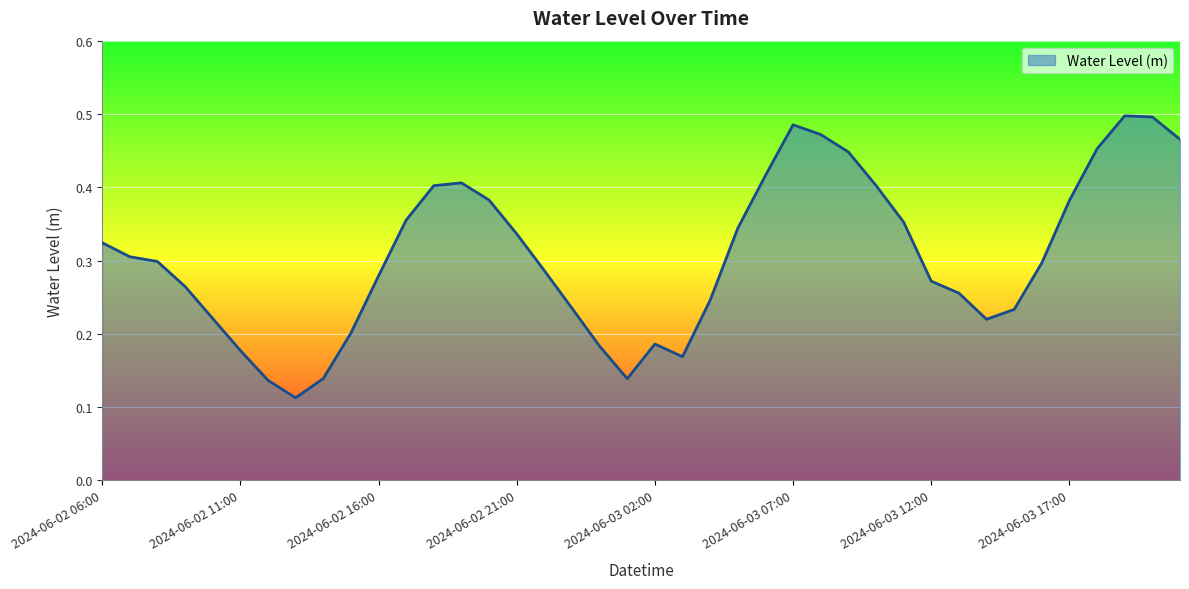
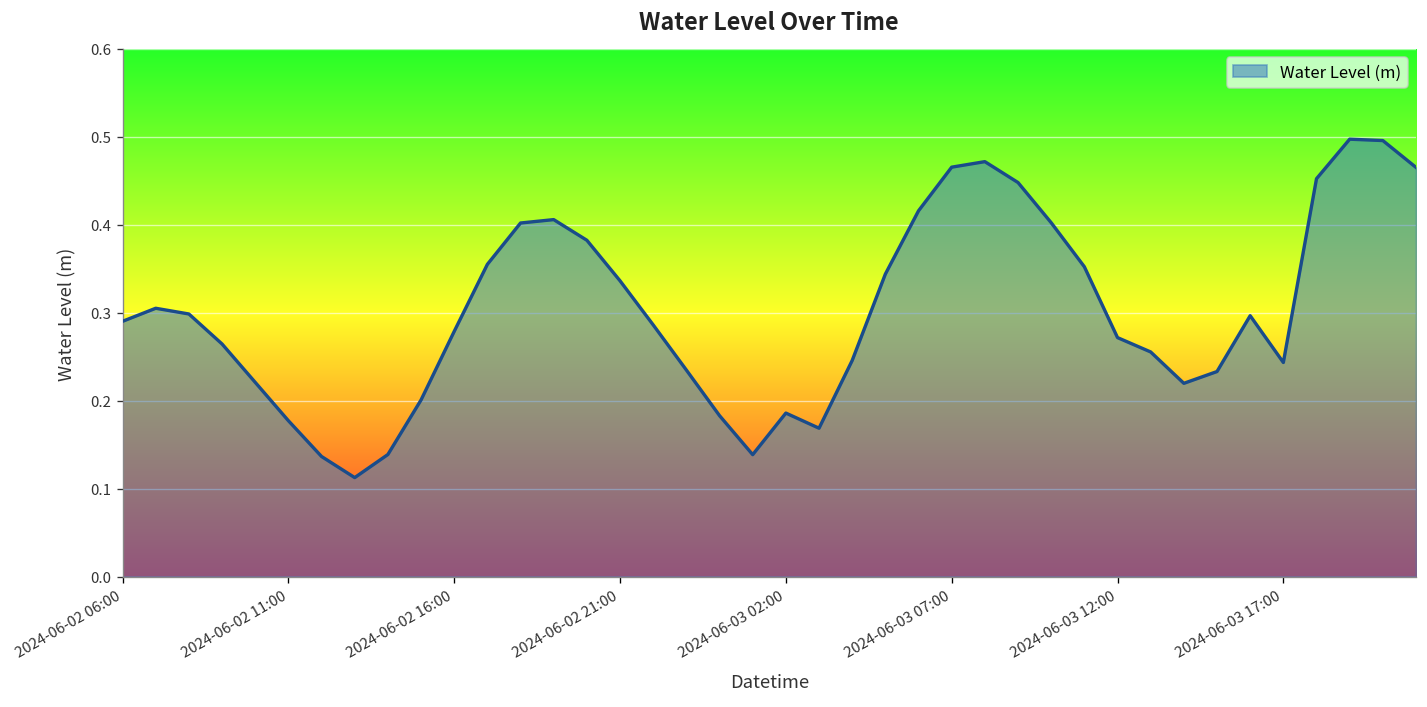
  {
-   "2024-06-02 06:00": 0.32,
+   "2024-06-02 06:00": 0.29,
    "2024-06-02 11:00": 0.18,
    "2024-06-02 16:00": 0.28,
    "2024-06-02 21:00": 0.34,
    "2024-06-03 02:00": 0.19,
-   "2024-06-03 07:00": 0.49,
+   "2024-06-03 07:00": 0.47,
    "2024-06-03 12:00": 0.27,
-   "2024-06-03 17:00": 0.38
+   "2024-06-03 17:00": 0.24
  }
